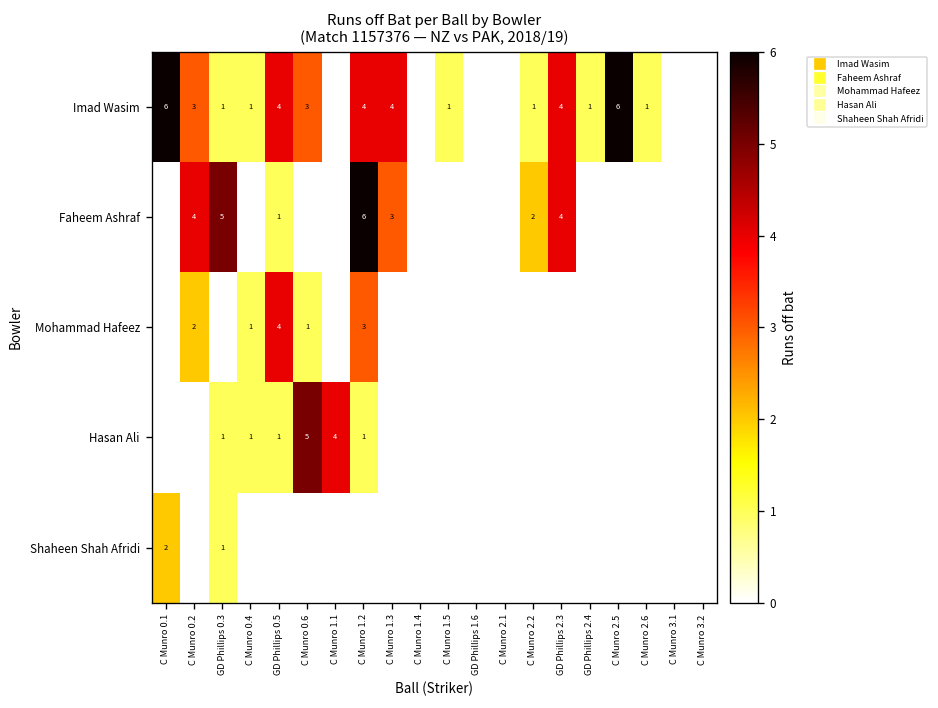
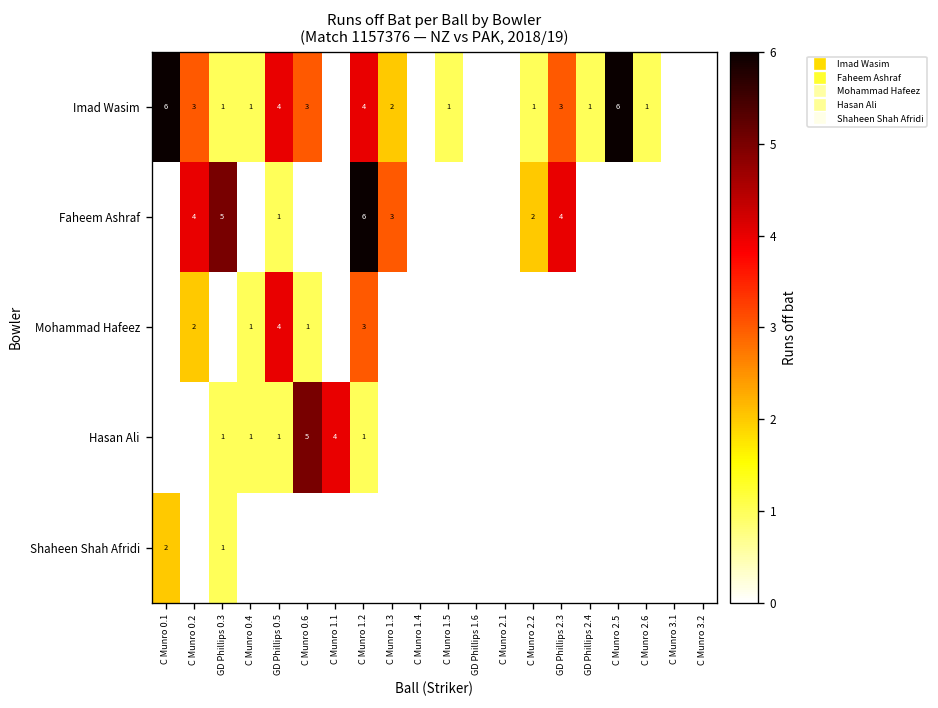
  {
    "Imad Wasim": {
      "C Munro 0.1": 6,
      "C Munro 0.2": 3,
      "GD Phillips 0.3": 1,
      "C Munro 0.4": 1,
      "GD Phillips 0.5": 4,
      "C Munro 0.6": 3,
      "C Munro 1.2": 4,
-     "C Munro 1.3": 4,
+     "C Munro 1.3": 2,
      "C Munro 1.5": 1,
      "C Munro 2.2": 1,
-     "GD Phillips 2.3": 4,
+     "GD Phillips 2.3": 3,
      "GD Phillips 2.4": 1,
      "C Munro 2.5": 6,
      "C Munro 2.6": 1
    },
    "Faheem Ashraf": {
      "C Munro 0.2": 4,
      "GD Phillips 0.3": 5,
      "GD Phillips 0.5": 1,
      "C Munro 1.2": 6,
      "C Munro 1.3": 3,
      "C Munro 2.2": 2,
      "GD Phillips 2.3": 4
    },
    "Mohammad Hafeez": {
      "C Munro 0.2": 2,
      "C Munro 0.4": 1,
      "GD Phillips 0.5": 4,
      "C Munro 0.6": 1,
      "C Munro 1.2": 3
    },
    "Hasan Ali": {
      "GD Phillips 0.3": 1,
      "C Munro 0.4": 1,
      "GD Phillips 0.5": 1,
      "C Munro 0.6": 5,
      "C Munro 1.1": 4,
      "C Munro 1.2": 1
    },
    "Shaheen Shah Afridi": {
      "C Munro 0.1": 2,
      "GD Phillips 0.3": 1
    }
  }
